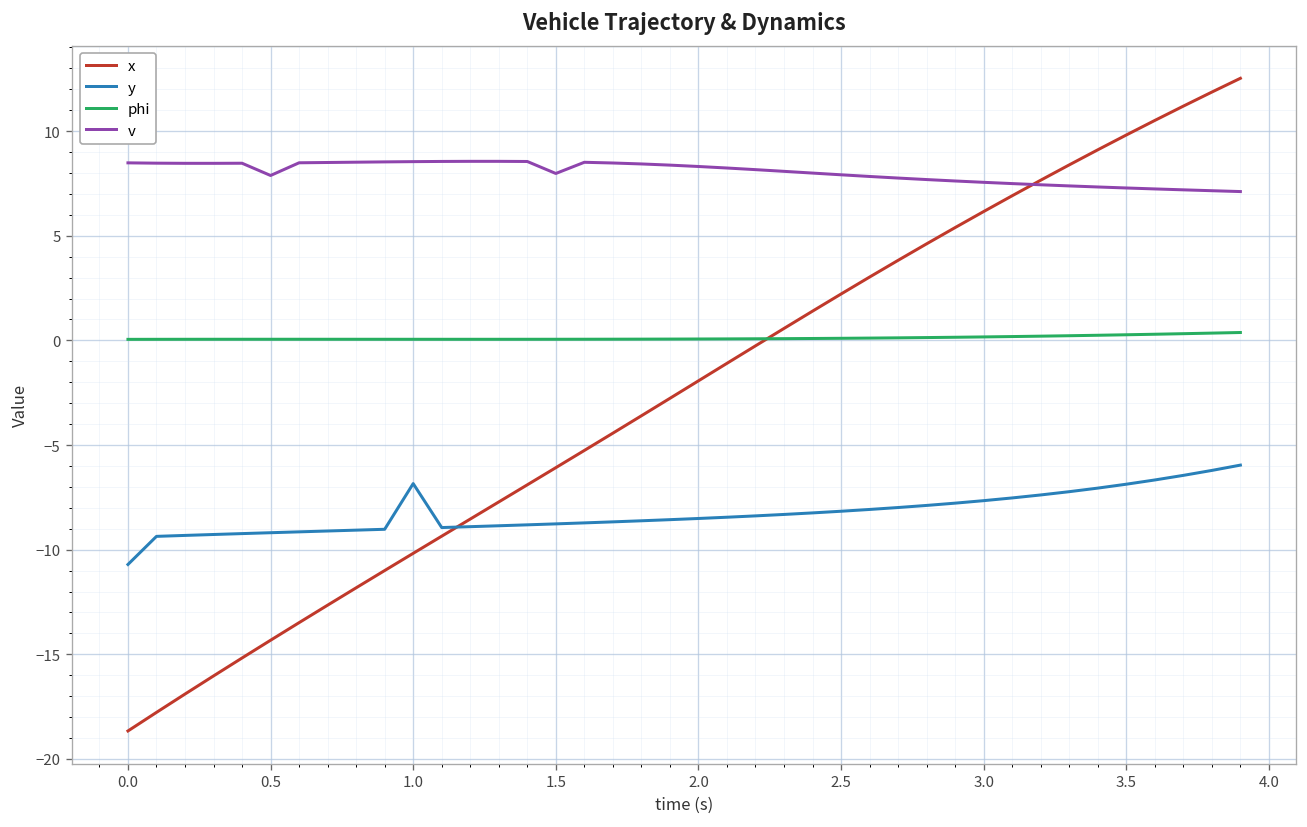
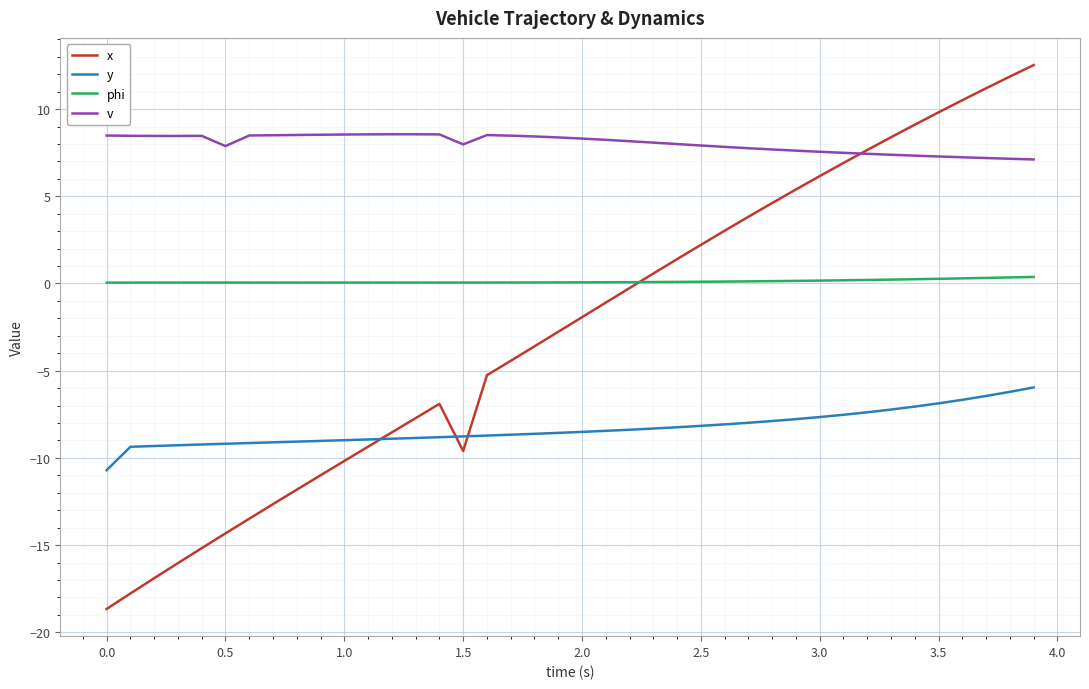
  {
    "x": {
      "0.0": -18.7,
      "0.5": -14.3,
      "1.0": -10.2,
-     "1.5": -6.1,
+     "1.5": -9.6,
      "2.0": -1.9,
      "2.5": 2.2,
      "3.0": 6.2,
      "3.5": 9.8
    },
    "y": {
      "0.0": -10.7,
      "0.5": -9.2,
-     "1.0": -6.8,
+     "1.0": -9.0,
      "1.5": -8.8,
      "2.0": -8.5,
      "2.5": -8.2,
      "3.0": -7.7,
      "3.5": -6.9
    },
    "phi": {
      "0.0": 0.0,
      "0.5": 0.1,
      "1.0": 0.1,
      "1.5": 0.1,
      "2.0": 0.1,
      "2.5": 0.1,
      "3.0": 0.2,
      "3.5": 0.3
    },
    "v": {
      "0.0": 8.5,
      "0.5": 7.9,
      "1.0": 8.5,
      "1.5": 8.0,
      "2.0": 8.3,
      "2.5": 7.9,
      "3.0": 7.6,
      "3.5": 7.3
    }
  }
